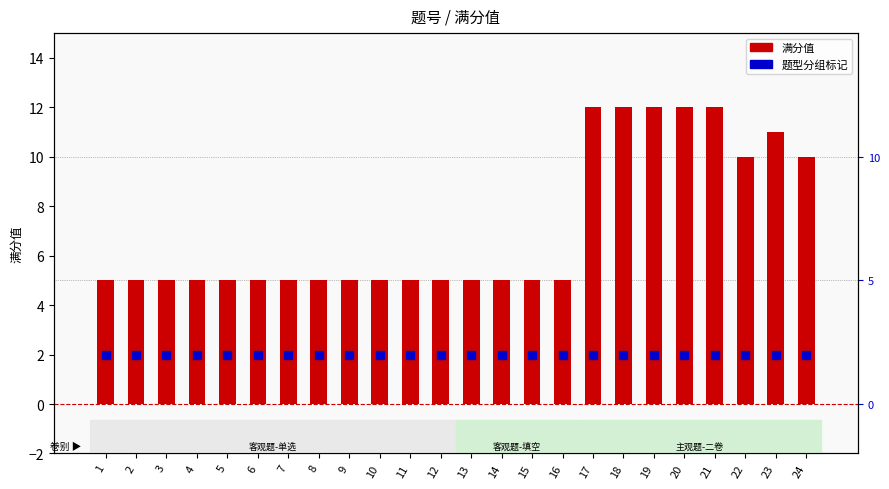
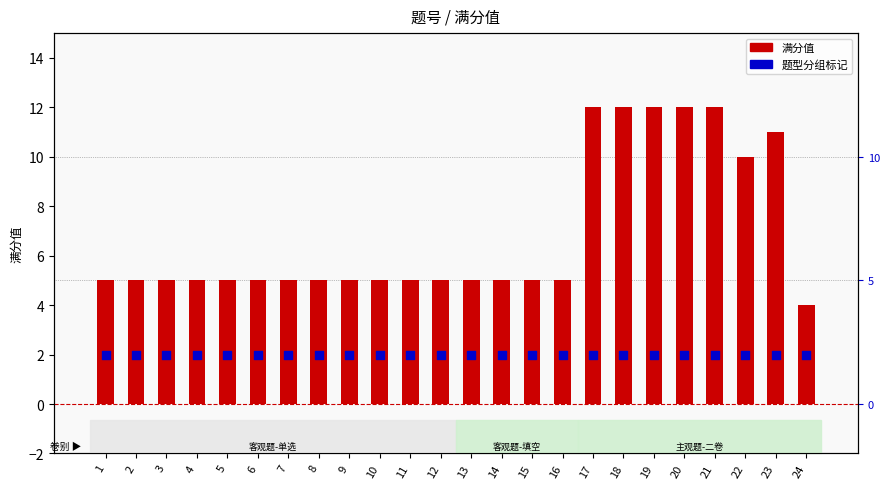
  {
    "满分值": {
      "1": 5,
      "2": 5,
      "3": 5,
      "4": 5,
      "5": 5,
      "6": 5,
      "7": 5,
      "8": 5,
      "9": 5,
      "10": 5,
      "11": 5,
      "12": 5,
      "13": 5,
      "14": 5,
      "15": 5,
      "16": 5,
      "17": 12,
      "18": 12,
      "19": 12,
      "20": 12,
      "21": 12,
      "22": 10,
      "23": 11,
-     "24": 10
+     "24": 4
    }
  }
